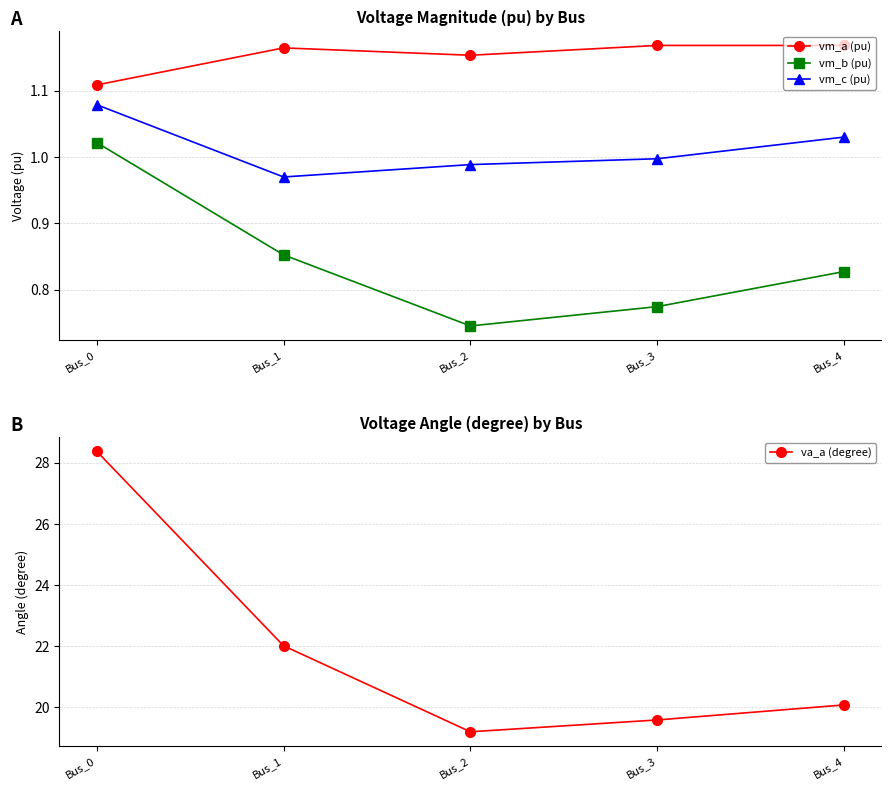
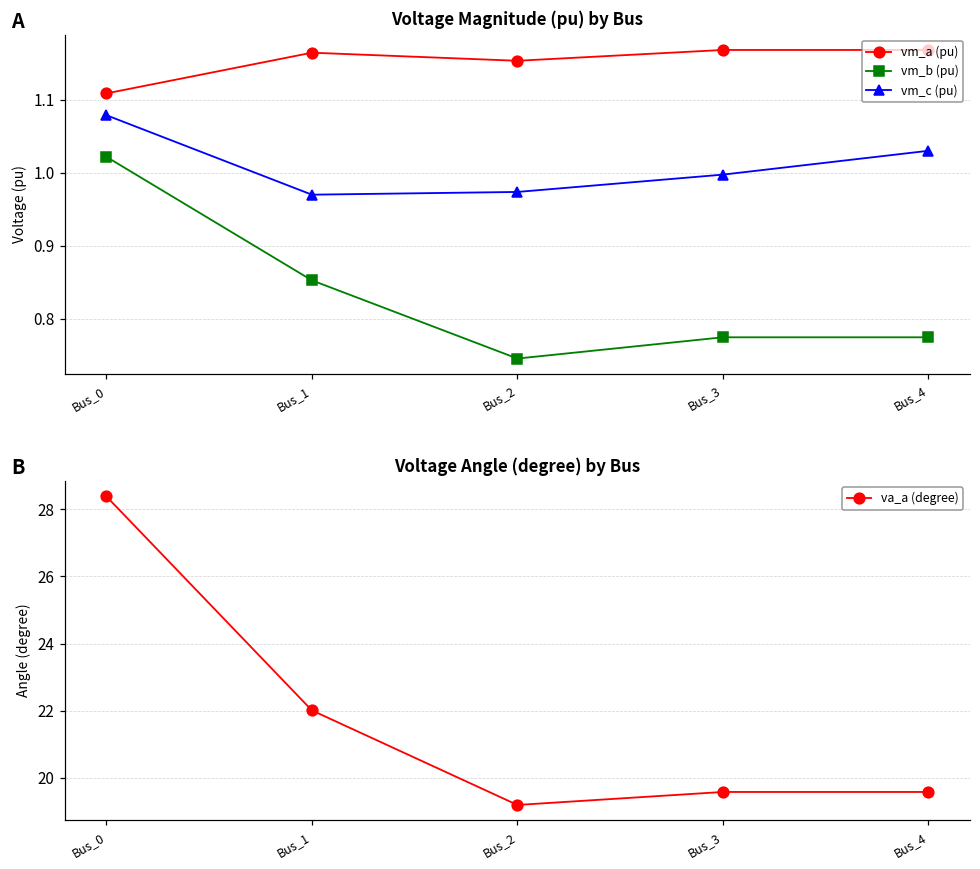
  {
    "Voltage Magnitude (pu) by Bus": {
      "vm_a (pu)": {
        "Bus_0": 1.11,
        "Bus_1": 1.16,
        "Bus_2": 1.15,
        "Bus_3": 1.17
      },
      "vm_b (pu)": {
        "Bus_0": 1.02,
        "Bus_1": 0.85,
        "Bus_2": 0.75,
        "Bus_3": 0.77,
-       "Bus_4": 0.83
+       "Bus_4": 0.77
      },
      "vm_c (pu)": {
        "Bus_0": 1.08,
        "Bus_1": 0.97,
-       "Bus_2": 0.99,
+       "Bus_2": 0.97,
        "Bus_3": 1.00,
        "Bus_4": 1.03
      }
    },
    "Voltage Angle (degree) by Bus": {
      "Bus_0": 28.4,
      "Bus_1": 22.0,
      "Bus_2": 19.2,
      "Bus_3": 19.6,
-     "Bus_4": 20.1
+     "Bus_4": 19.6
    }
  }
